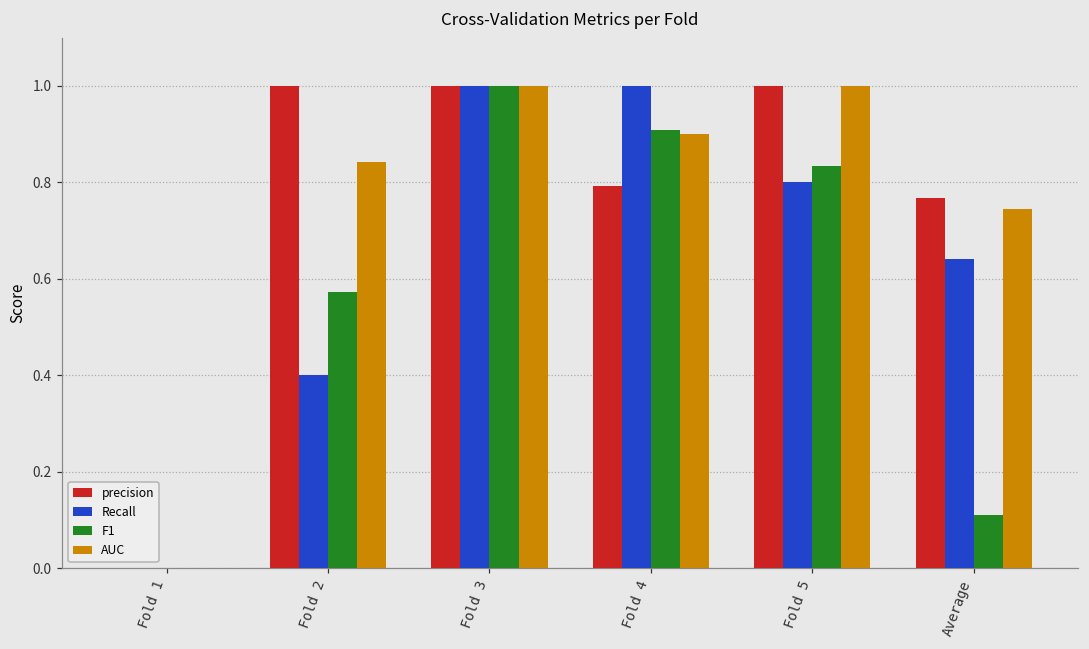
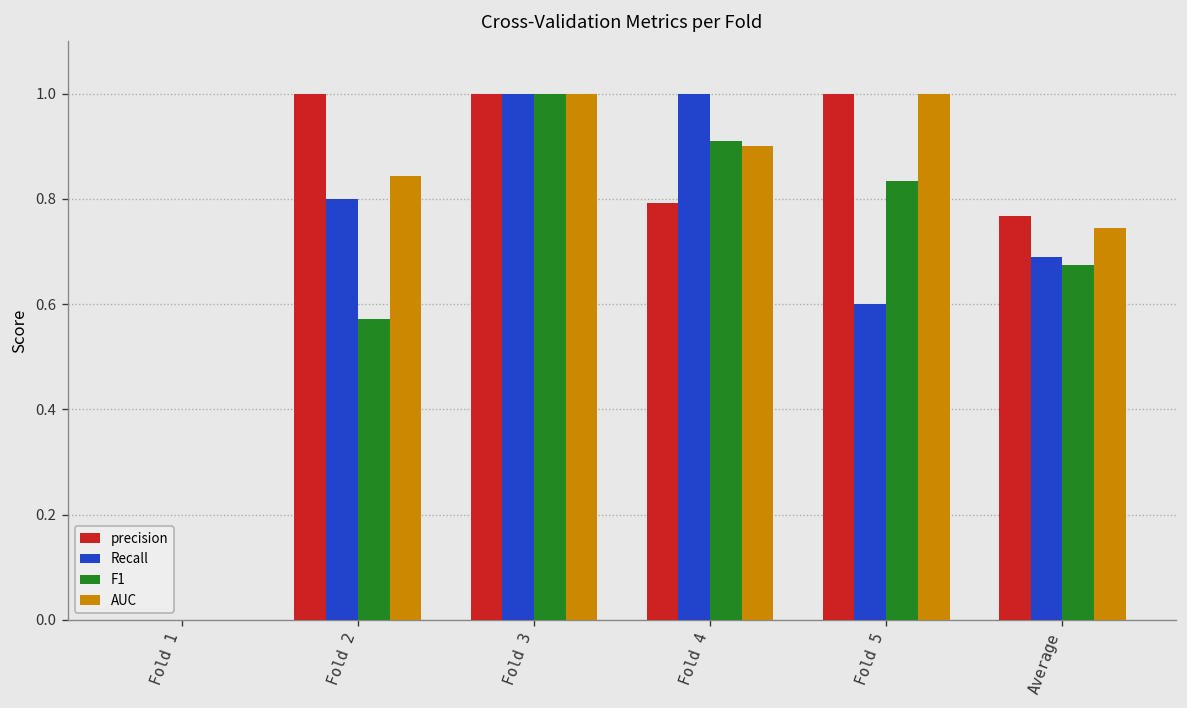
  {
    "precision": {
      "Fold 1": 0.00,
      "Fold 2": 1.00,
      "Fold 3": 1.00,
      "Fold 4": 0.79,
      "Fold 5": 1.00,
      "Average": 0.77
    },
    "Recall": {
      "Fold 1": 0.00,
-     "Fold 2": 0.4,
+     "Fold 2": 0.8,
      "Fold 3": 1.00,
      "Fold 4": 1.00,
-     "Fold 5": 0.8,
-     "Average": 0.64
+     "Fold 5": 0.6,
+     "Average": 0.69
    },
    "F1": {
      "Fold 1": 0.00,
      "Fold 2": 0.57,
      "Fold 3": 1.00,
      "Fold 4": 0.91,
      "Fold 5": 0.83,
-     "Average": 0.11
+     "Average": 0.67
    },
    "AUC": {
      "Fold 1": 0.00,
      "Fold 2": 0.84,
      "Fold 3": 1.00,
      "Fold 4": 0.90,
      "Fold 5": 1.00,
      "Average": 0.74
    }
  }
